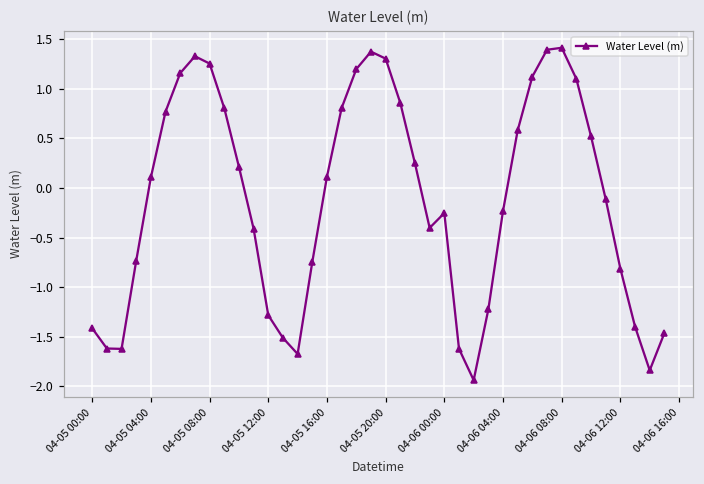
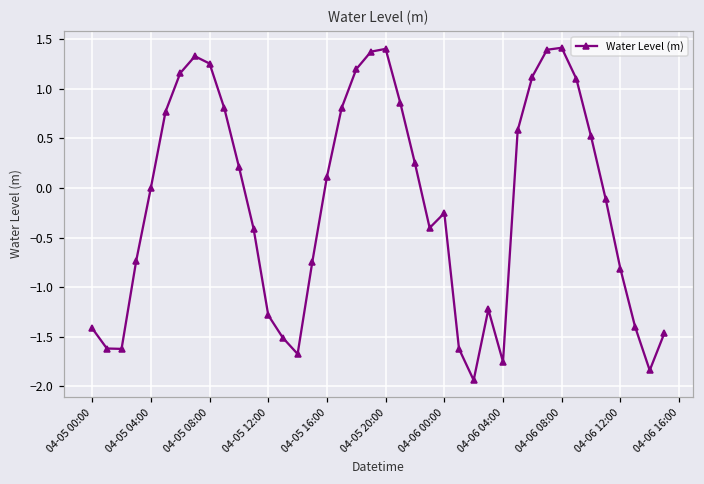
  {
    "04-05 00:00": -1.4,
-   "04-05 04:00": 0.1,
+   "04-05 04:00": 0.0,
    "04-05 08:00": 1.3,
    "04-05 12:00": -1.3,
    "04-05 16:00": 0.1,
-   "04-05 20:00": 1.3,
+   "04-05 20:00": 1.4,
    "04-06 00:00": -0.3,
-   "04-06 04:00": -0.2,
+   "04-06 04:00": -1.8,
    "04-06 08:00": 1.4,
    "04-06 12:00": -0.8
  }
